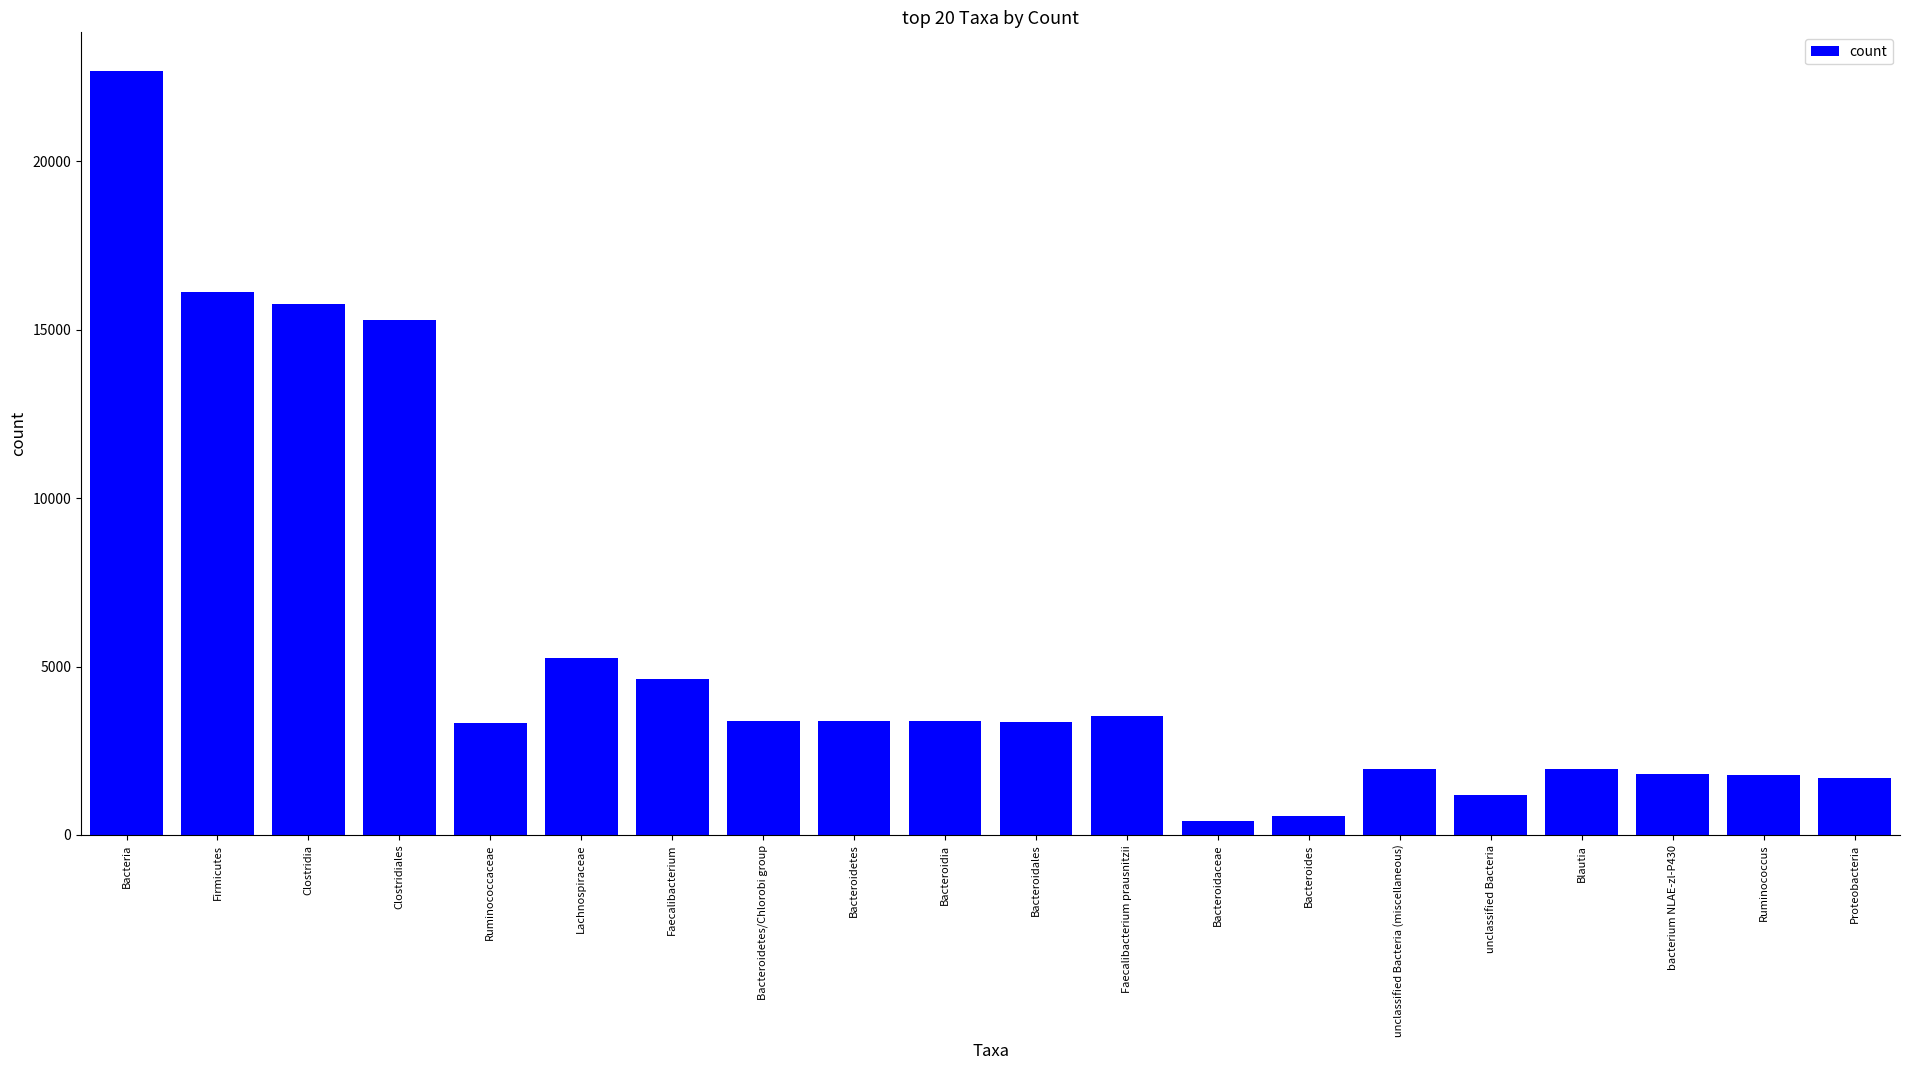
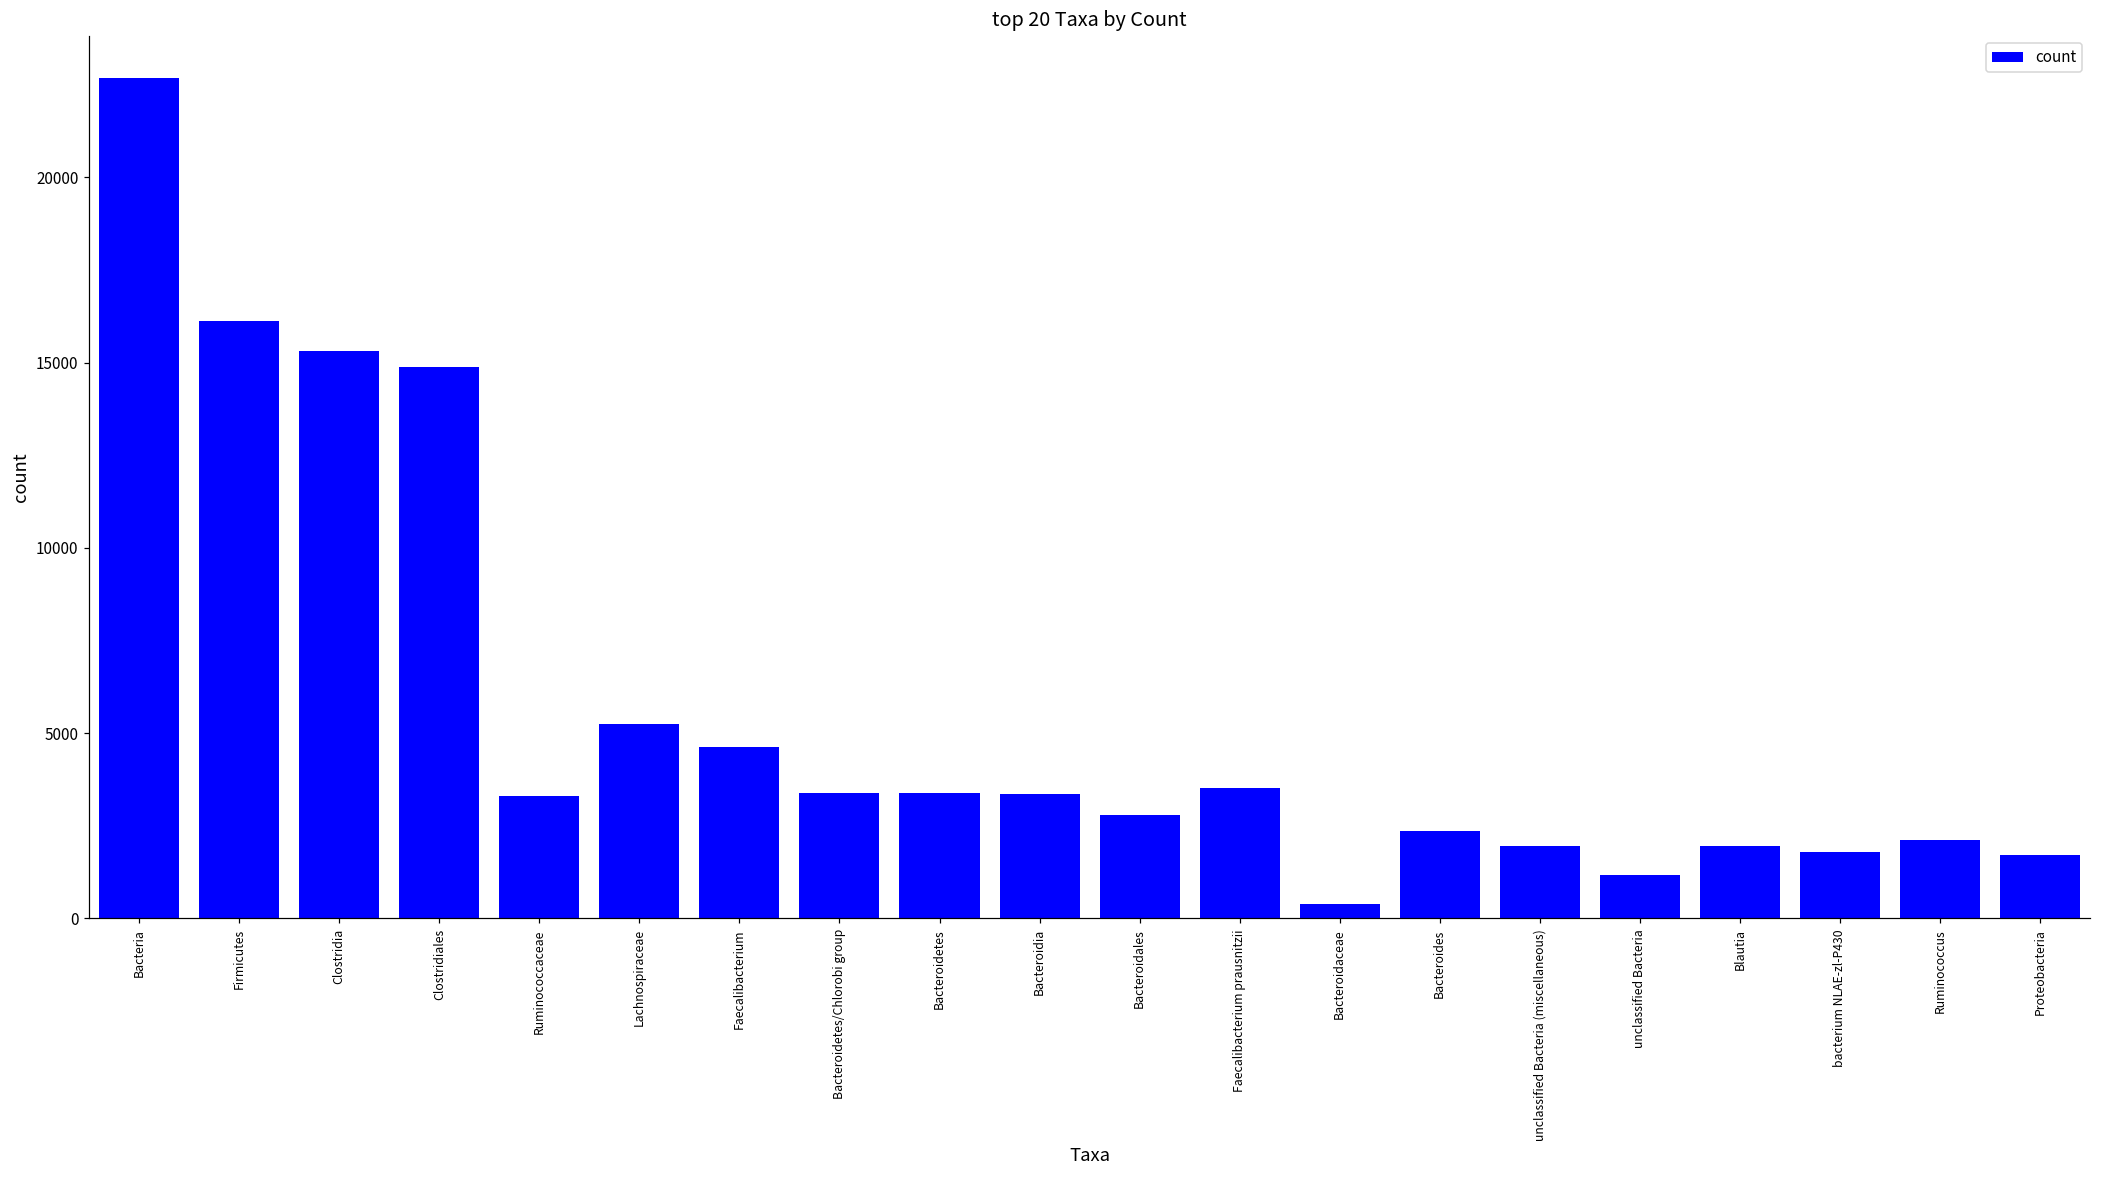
  {
    "Bacteria": 22700,
    "Firmicutes": 16100,
-   "Clostridia": 15800,
-   "Clostridiales": 15300,
+   "Clostridia": 15300,
+   "Clostridiales": 14900,
    "Ruminococcaceae": 3300,
    "Lachnospiraceae": 5200,
    "Faecalibacterium": 4600,
    "Bacteroidetes/Chlorobi group": 3400,
    "Bacteroidetes": 3400,
    "Bacteroidia": 3400,
-   "Bacteroidales": 3400,
+   "Bacteroidales": 2800,
    "Faecalibacterium prausnitzii": 3500,
    "Bacteroidaceae": 400,
-   "Bacteroides": 600,
+   "Bacteroides": 2400,
    "unclassified Bacteria (miscellaneous)": 2000,
    "unclassified Bacteria": 1200,
    "Blautia": 1900,
    "bacterium NLAE-zl-P430": 1800,
-   "Ruminococcus": 1800,
+   "Ruminococcus": 2100,
    "Proteobacteria": 1700
  }
